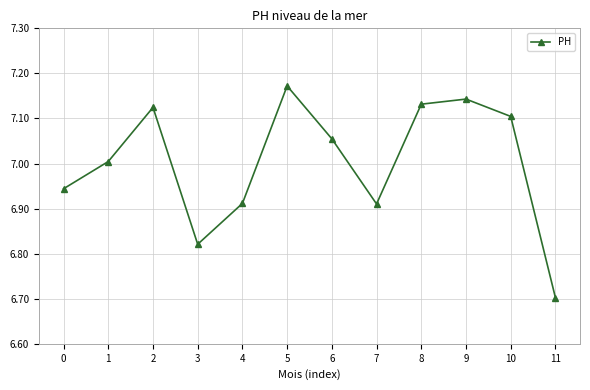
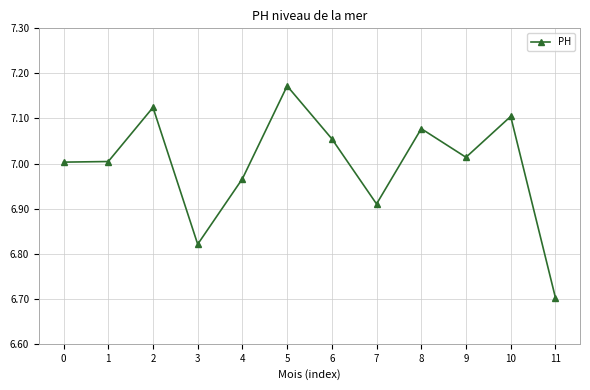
  {
-   "0": 6.94,
+   "0": 7.00,
    "1": 7.00,
    "2": 7.12,
    "3": 6.82,
-   "4": 6.91,
+   "4": 6.97,
    "5": 7.17,
    "6": 7.05,
    "7": 6.91,
-   "8": 7.13,
-   "9": 7.14,
+   "8": 7.08,
+   "9": 7.01,
    "10": 7.10,
    "11": 6.70
  }
